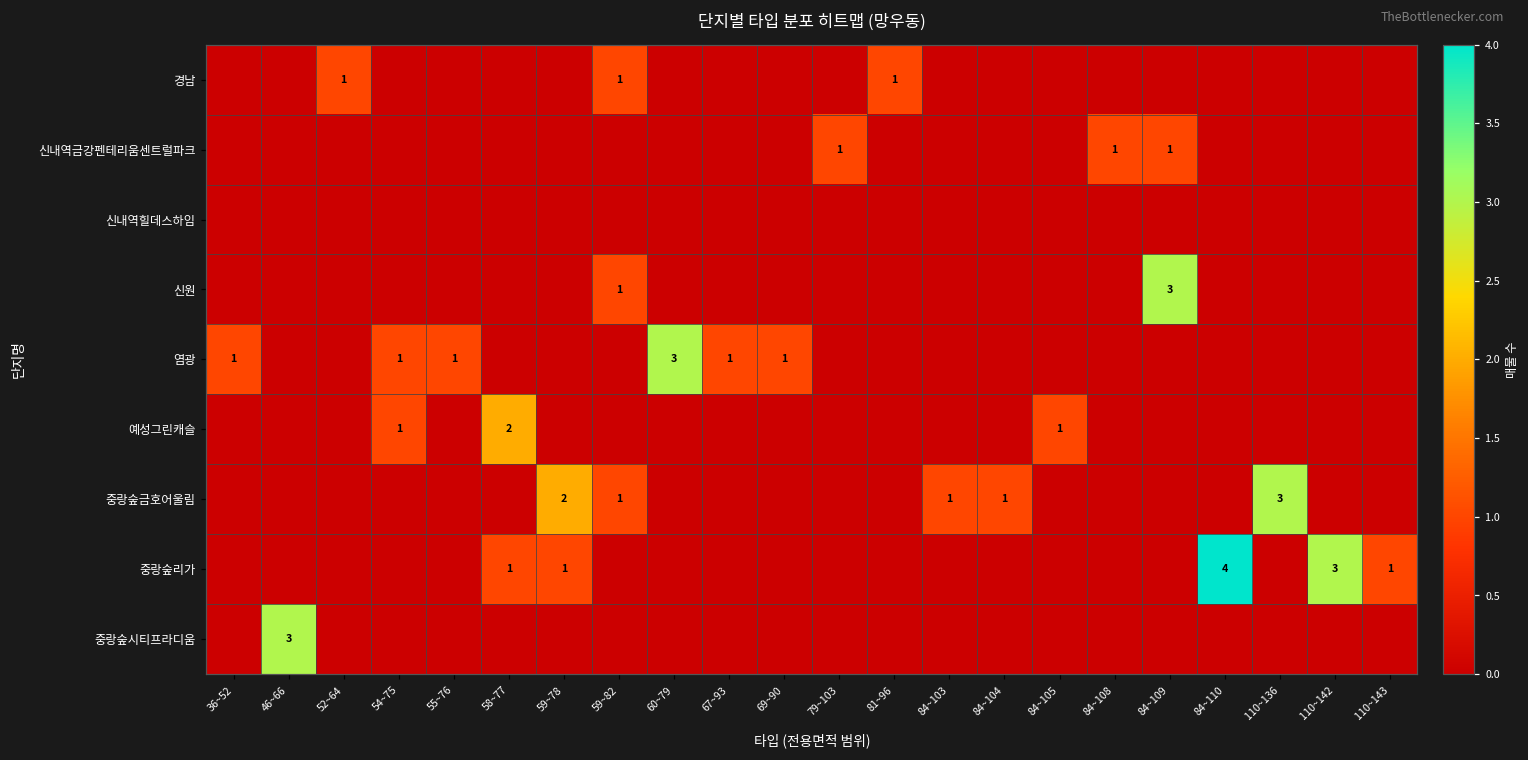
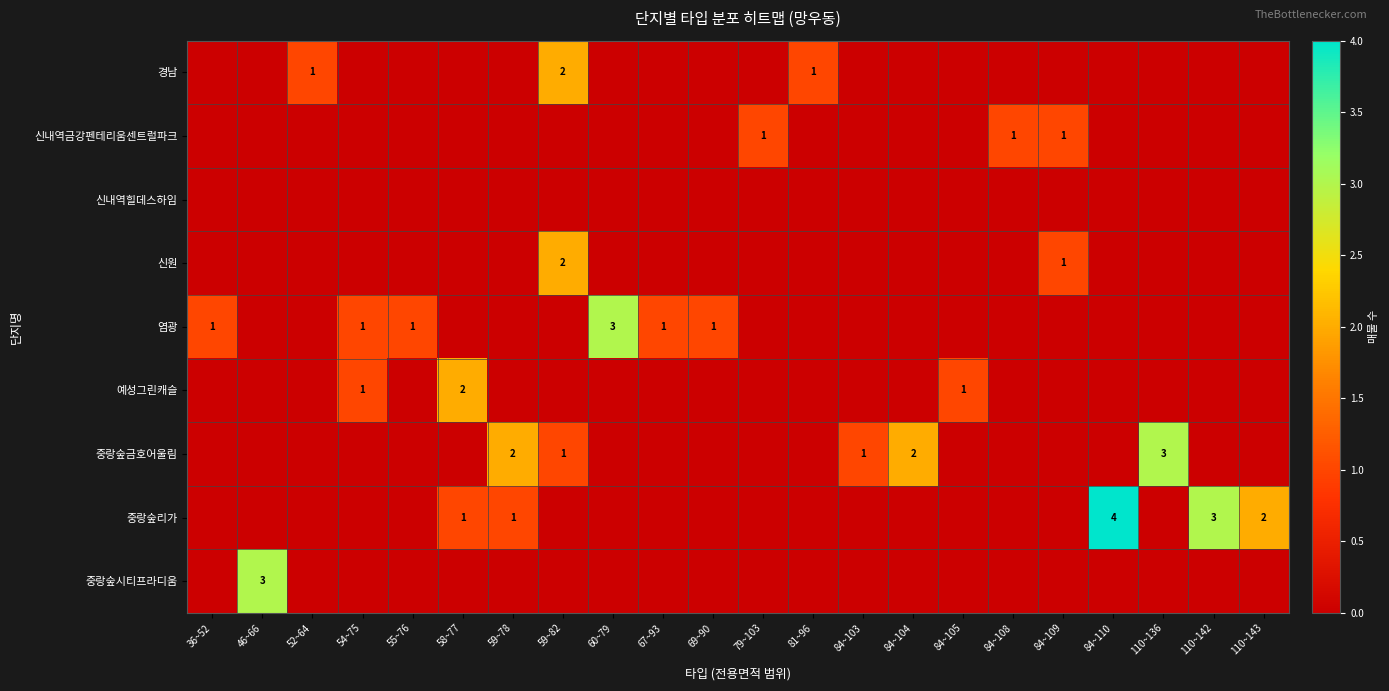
  {
    "경남": {
      "52~64": 1,
-     "59~82": 1,
+     "59~82": 2,
      "81~96": 1
    },
    "신내역금강펜테리움센트럴파크": {
      "79~103": 1,
      "84~108": 1,
      "84~109": 1
    },
    "신원": {
-     "59~82": 1,
-     "84~109": 3
+     "59~82": 2,
+     "84~109": 1
    },
    "염광": {
      "36~52": 1,
      "54~75": 1,
      "55~76": 1,
      "60~79": 3,
      "67~93": 1,
      "69~90": 1
    },
    "예성그린캐슬": {
      "54~75": 1,
      "58~77": 2,
      "84~105": 1
    },
    "중랑숲금호어울림": {
      "59~78": 2,
      "59~82": 1,
      "84~103": 1,
-     "84~104": 1,
+     "84~104": 2,
      "110~136": 3
    },
    "중랑숲리가": {
      "58~77": 1,
      "59~78": 1,
      "84~110": 4,
      "110~142": 3,
-     "110~143": 1
+     "110~143": 2
    },
    "중랑숲시티프라디움": {
      "46~66": 3
    }
  }
